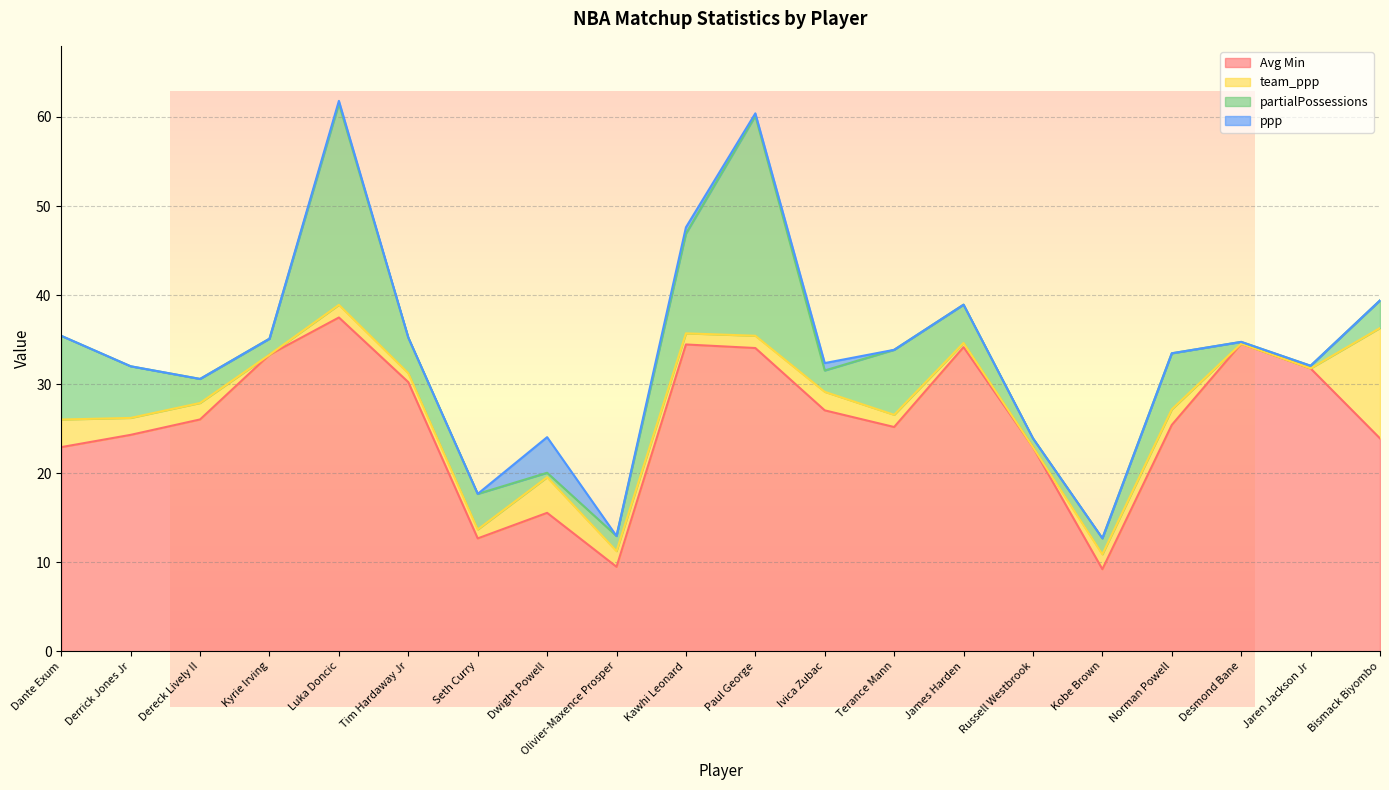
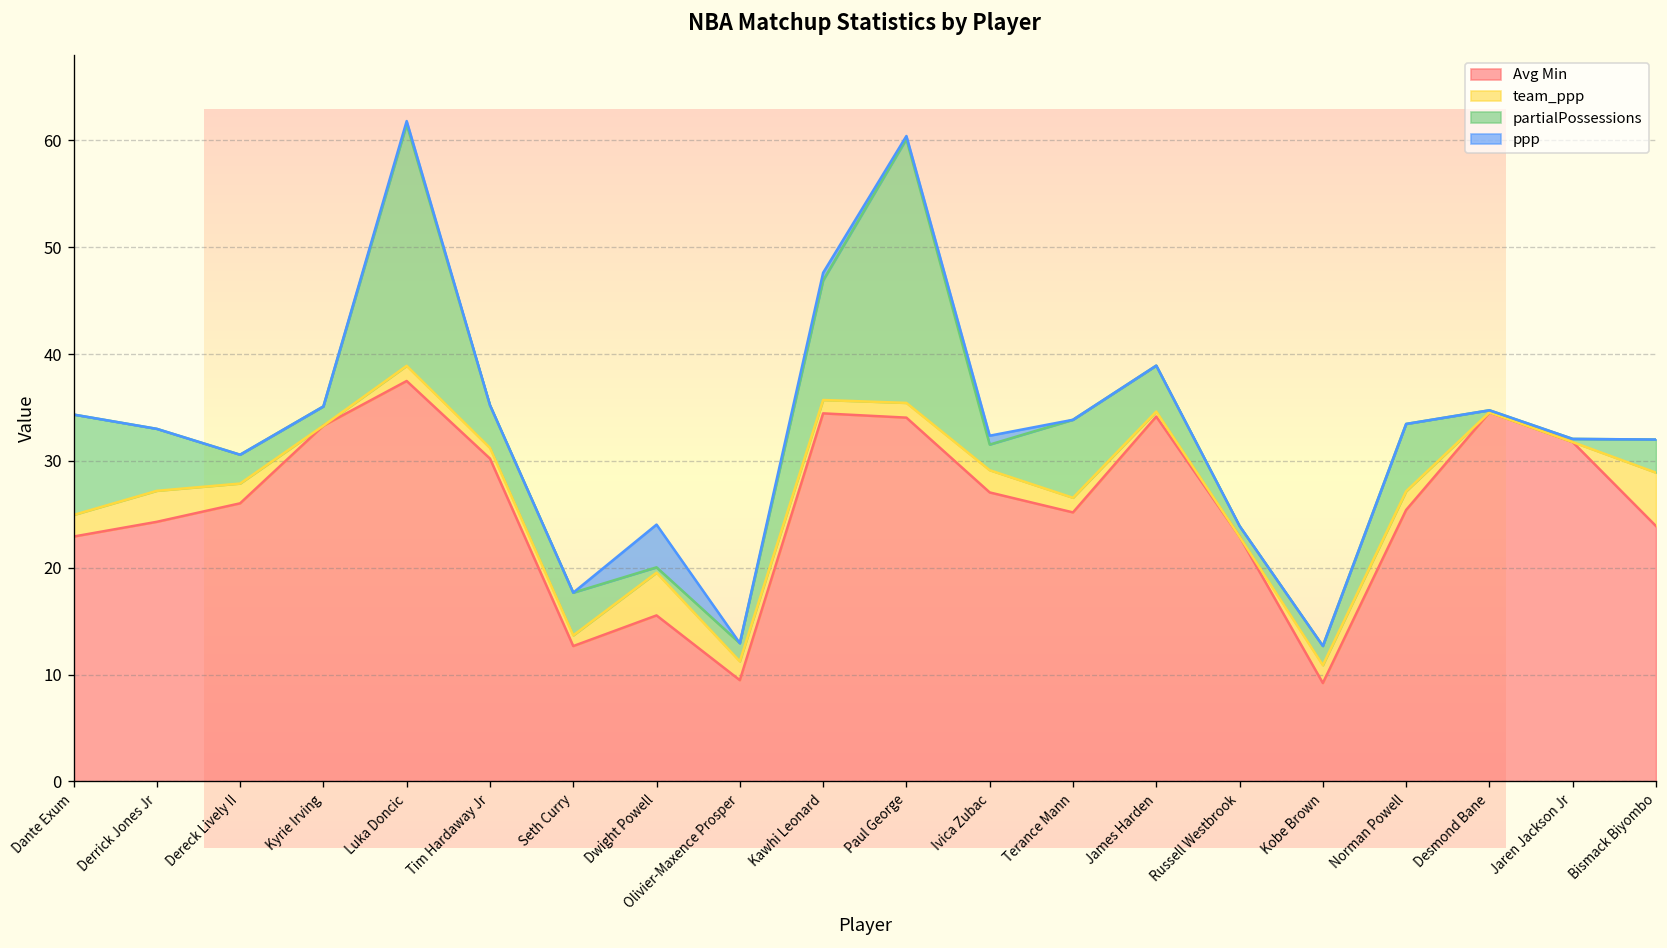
  {
    "Avg Min": {
      "Dante Exum": 23,
      "Derrick Jones Jr": 24,
      "Bismack Biyombo": 24
    },
    "team_ppp": {
-     "Dante Exum": 3,
-     "Derrick Jones Jr": 2,
-     "Bismack Biyombo": 12
+     "Dante Exum": 2,
+     "Derrick Jones Jr": 3,
+     "Bismack Biyombo": 5
    }
  }
